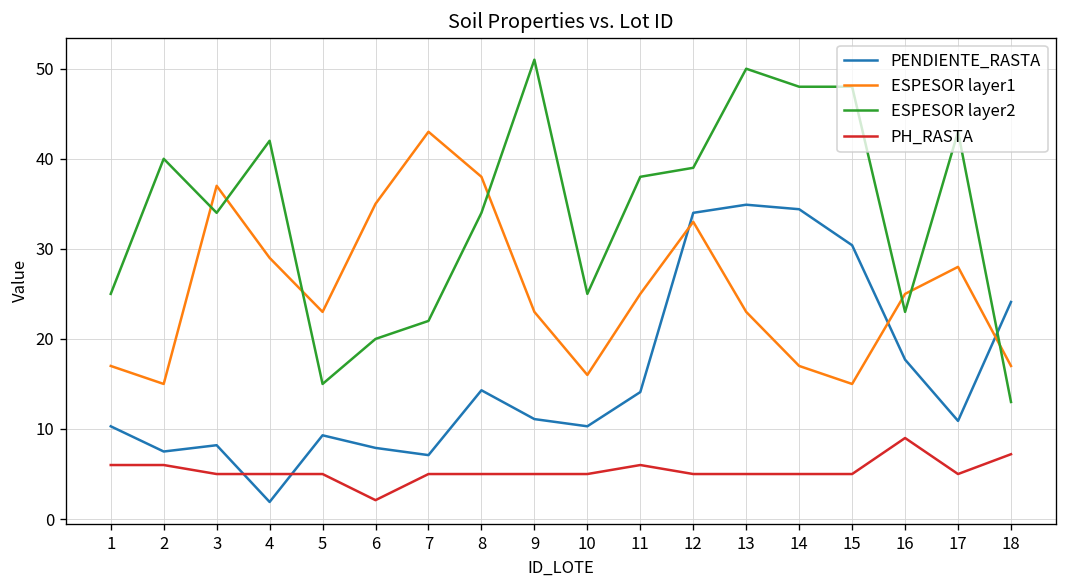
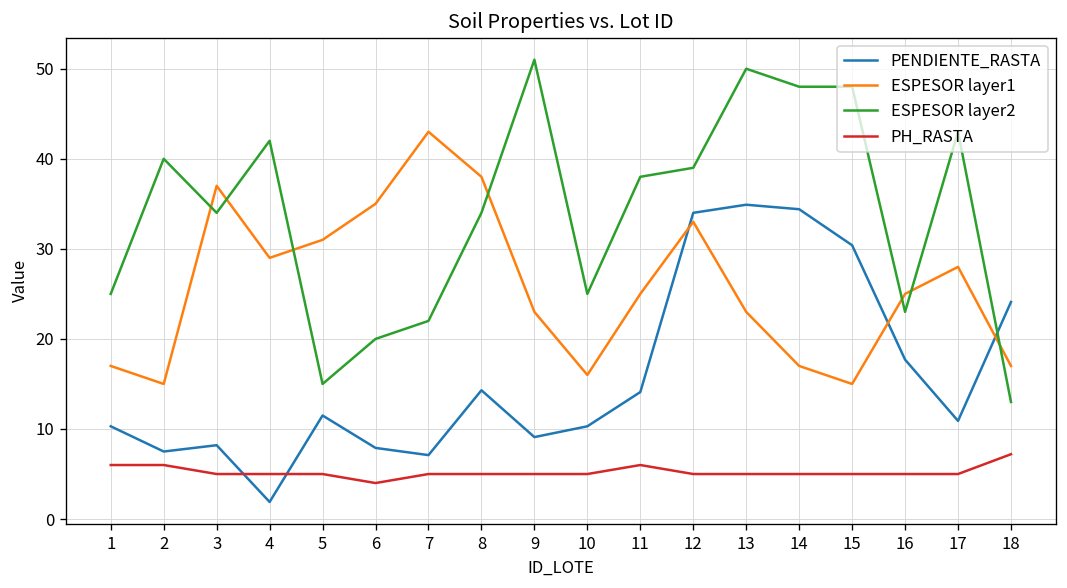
  {
    "PENDIENTE_RASTA": {
      "1": 10,
      "2": 8,
      "3": 8,
      "4": 2,
-     "5": 9,
+     "5": 12,
      "6": 8,
      "7": 7,
      "8": 14,
-     "9": 11,
+     "9": 9,
      "10": 10,
      "11": 14,
      "12": 34,
      "13": 35,
      "14": 34,
      "15": 30,
      "16": 18,
      "17": 11,
      "18": 24
    },
    "ESPESOR layer1": {
      "1": 17,
      "2": 15,
      "3": 37,
      "4": 29,
-     "5": 23,
+     "5": 31,
      "6": 35,
      "7": 43,
      "8": 38,
      "9": 23,
      "10": 16,
      "11": 25,
      "12": 33,
      "13": 23,
      "14": 17,
      "15": 15,
      "16": 25,
      "17": 28,
      "18": 17
    },
    "ESPESOR layer2": {
      "1": 25,
      "2": 40,
      "3": 34,
      "4": 42,
      "5": 15,
      "6": 20,
      "7": 22,
      "8": 34,
      "9": 51,
      "10": 25,
      "11": 38,
      "12": 39,
      "13": 50,
      "14": 48,
      "16": 23,
      "18": 13
    },
    "PH_RASTA": {
      "1": 6,
      "2": 6,
      "3": 5,
      "4": 5,
      "5": 5,
-     "6": 2,
+     "6": 4,
      "7": 5,
      "8": 5,
      "9": 5,
      "10": 5,
      "11": 6,
      "12": 5,
      "13": 5,
      "14": 5,
      "15": 5,
-     "16": 9,
+     "16": 5,
      "17": 5,
      "18": 7
    }
  }
